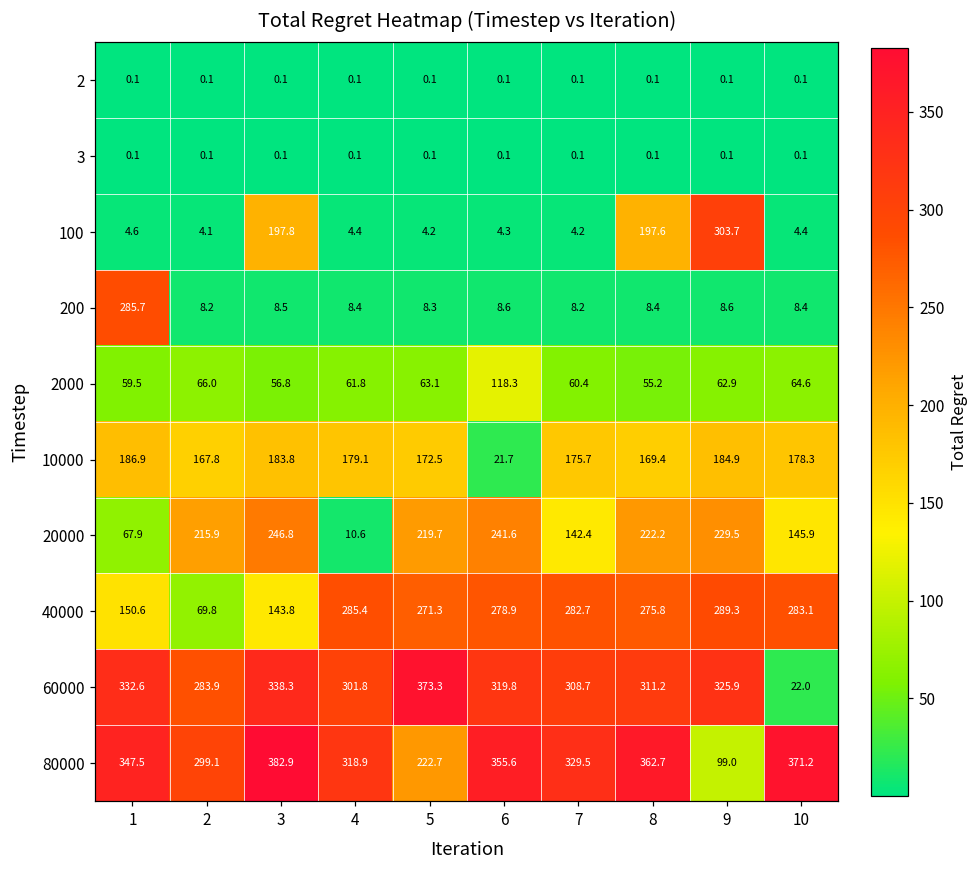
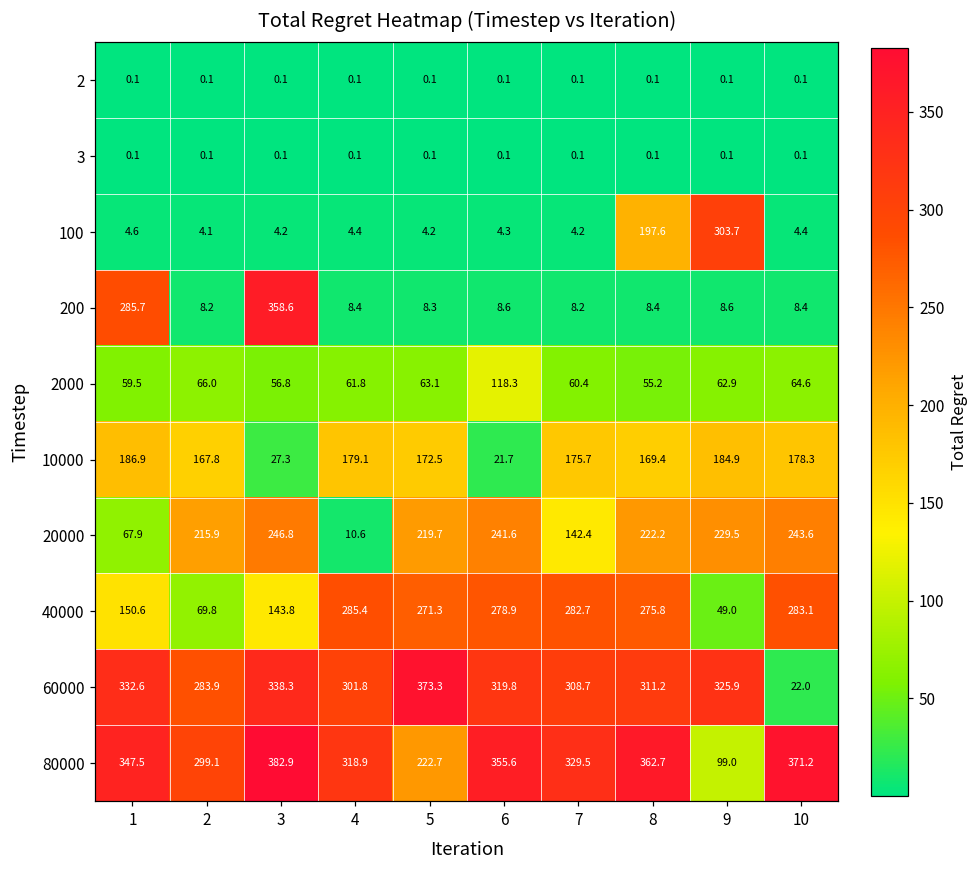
  {
    "2": {
      "1": 0.1,
      "2": 0.1,
      "3": 0.1,
      "4": 0.1,
      "5": 0.1,
      "6": 0.1,
      "7": 0.1,
      "8": 0.1,
      "9": 0.1,
      "10": 0.1
    },
    "3": {
      "1": 0.1,
      "2": 0.1,
      "3": 0.1,
      "4": 0.1,
      "5": 0.1,
      "6": 0.1,
      "7": 0.1,
      "8": 0.1,
      "9": 0.1,
      "10": 0.1
    },
    "100": {
      "1": 4.6,
      "2": 4.1,
-     "3": 197.8,
+     "3": 4.2,
      "4": 4.4,
      "5": 4.2,
      "6": 4.3,
      "7": 4.2,
      "8": 197.6,
      "9": 303.7,
      "10": 4.4
    },
    "200": {
      "1": 285.7,
      "2": 8.2,
-     "3": 8.5,
+     "3": 358.6,
      "4": 8.4,
      "5": 8.3,
      "6": 8.6,
      "7": 8.2,
      "8": 8.4,
      "9": 8.6,
      "10": 8.4
    },
    "2000": {
      "1": 59.5,
      "2": 66.0,
      "3": 56.8,
      "4": 61.8,
      "5": 63.1,
      "6": 118.3,
      "7": 60.4,
      "8": 55.2,
      "9": 62.9,
      "10": 64.6
    },
    "10000": {
      "1": 186.9,
      "2": 167.8,
-     "3": 183.8,
+     "3": 27.3,
      "4": 179.1,
      "5": 172.5,
      "6": 21.7,
      "7": 175.7,
      "8": 169.4,
      "9": 184.9,
      "10": 178.3
    },
    "20000": {
      "1": 67.9,
      "2": 215.9,
      "3": 246.8,
      "4": 10.6,
      "5": 219.7,
      "6": 241.6,
      "7": 142.4,
      "8": 222.2,
      "9": 229.5,
-     "10": 145.9
+     "10": 243.6
    },
    "40000": {
      "1": 150.6,
      "2": 69.8,
      "3": 143.8,
      "4": 285.4,
      "5": 271.3,
      "6": 278.9,
      "7": 282.7,
      "8": 275.8,
-     "9": 289.3,
+     "9": 49.0,
      "10": 283.1
    },
    "60000": {
      "1": 332.6,
      "2": 283.9,
      "3": 338.3,
      "4": 301.8,
      "5": 373.3,
      "6": 319.8,
      "7": 308.7,
      "8": 311.2,
      "9": 325.9,
      "10": 22.0
    },
    "80000": {
      "1": 347.5,
      "2": 299.1,
      "3": 382.9,
      "4": 318.9,
      "5": 222.7,
      "6": 355.6,
      "7": 329.5,
      "8": 362.7,
      "9": 99.0,
      "10": 371.2
    }
  }
